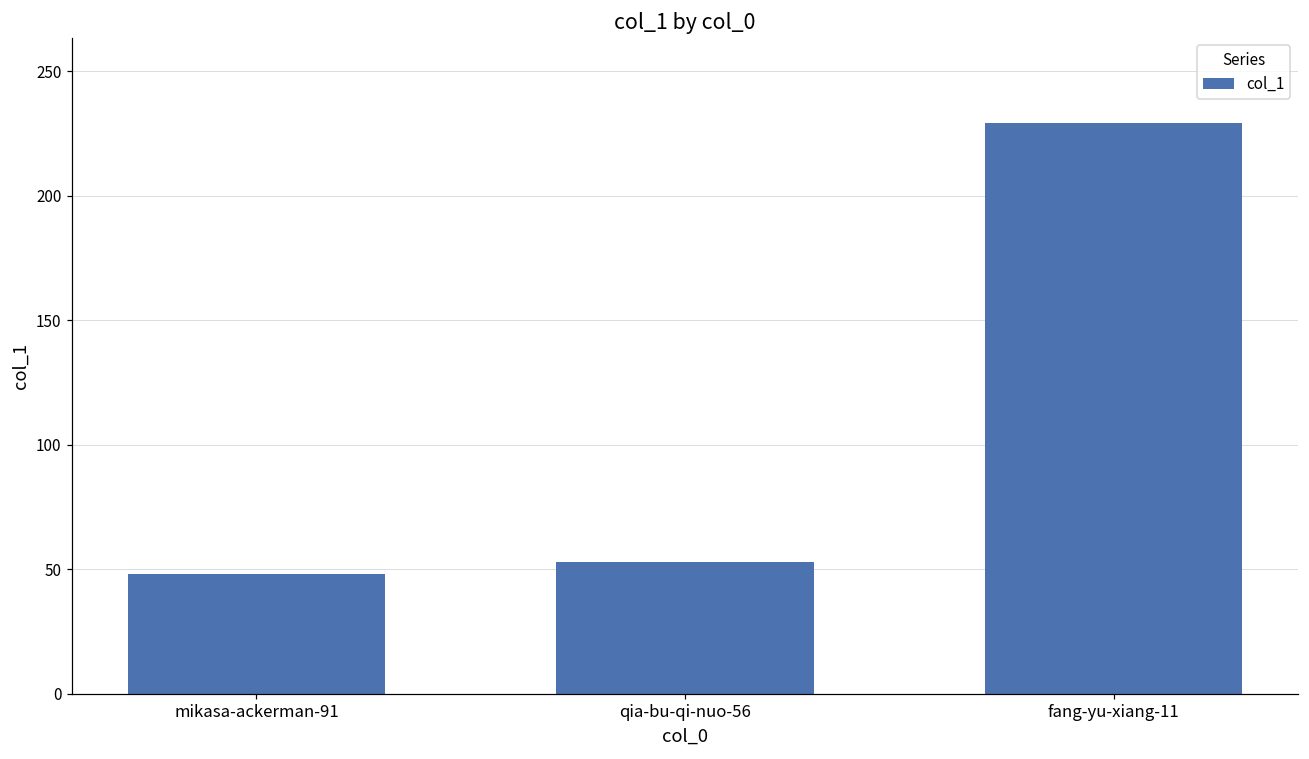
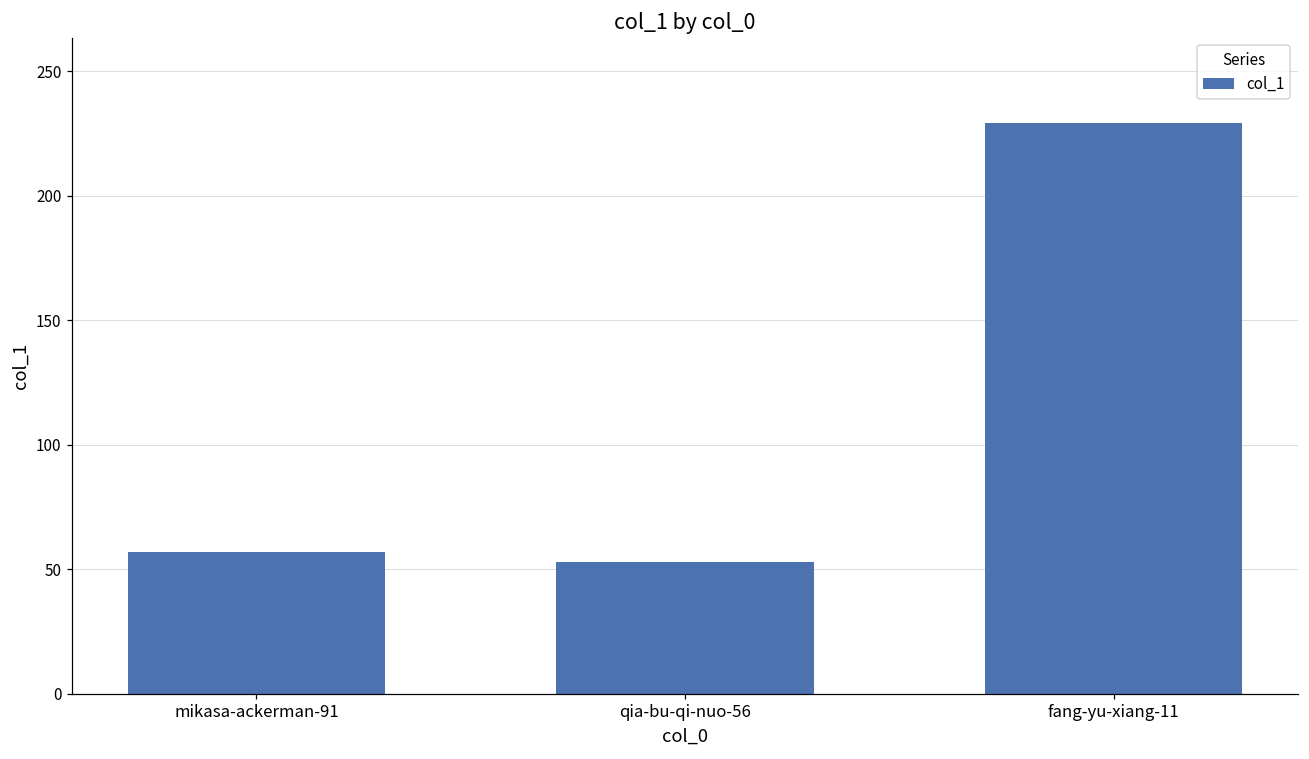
  {
-   "mikasa-ackerman-91": 48,
+   "mikasa-ackerman-91": 57,
    "qia-bu-qi-nuo-56": 53,
    "fang-yu-xiang-11": 229
  }
